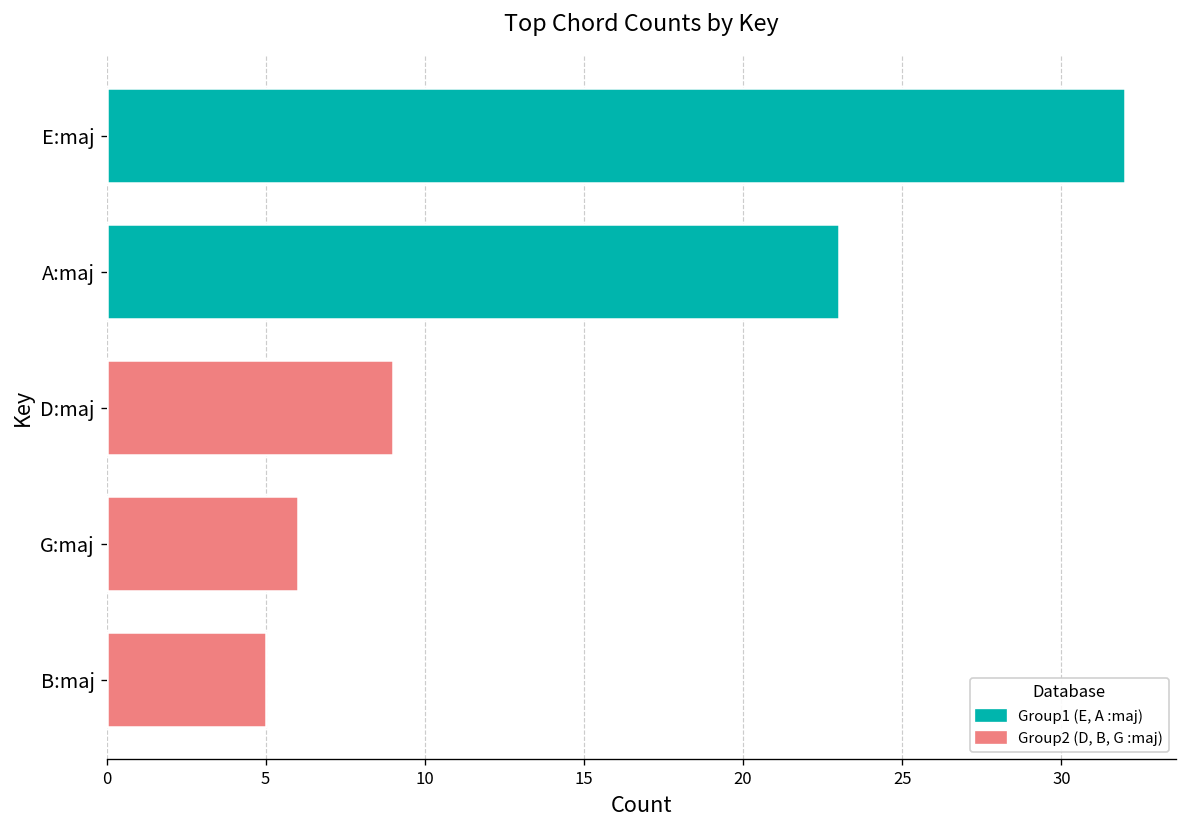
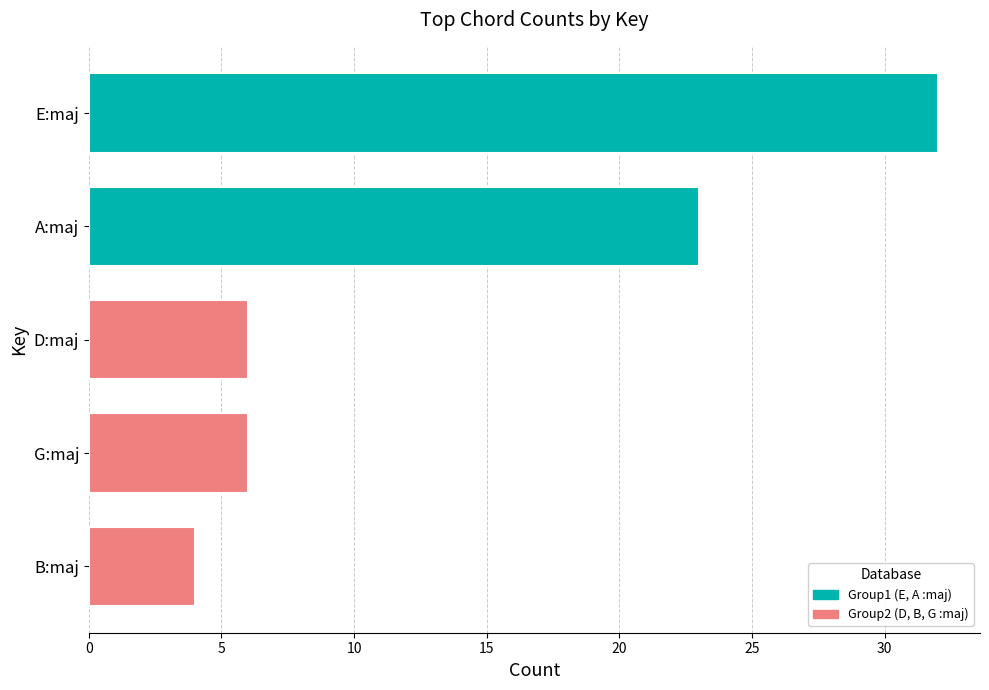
  {
    "E:maj": 32,
    "A:maj": 23,
-   "D:maj": 9,
+   "D:maj": 6,
    "G:maj": 6,
-   "B:maj": 5
+   "B:maj": 4
  }
